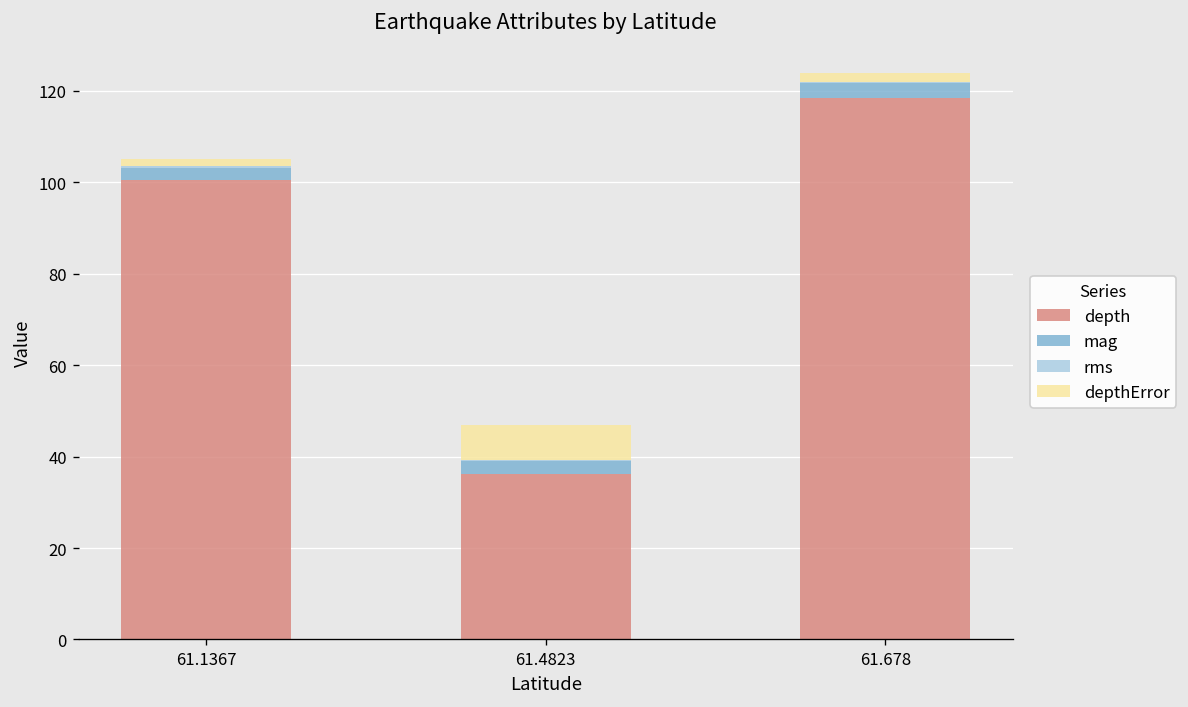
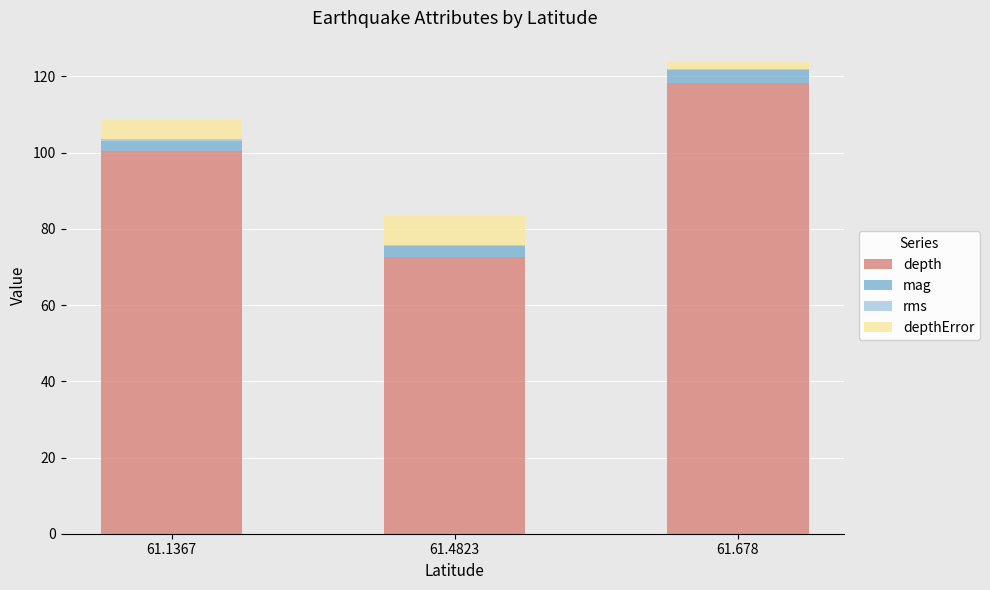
  {
    "depth": {
      "61.1367": 100,
-     "61.4823": 36,
+     "61.4823": 73,
      "61.678": 118
    },
    "depthError": {
-     "61.1367": 2,
+     "61.1367": 5,
      "61.4823": 8,
      "61.678": 2
    }
  }
